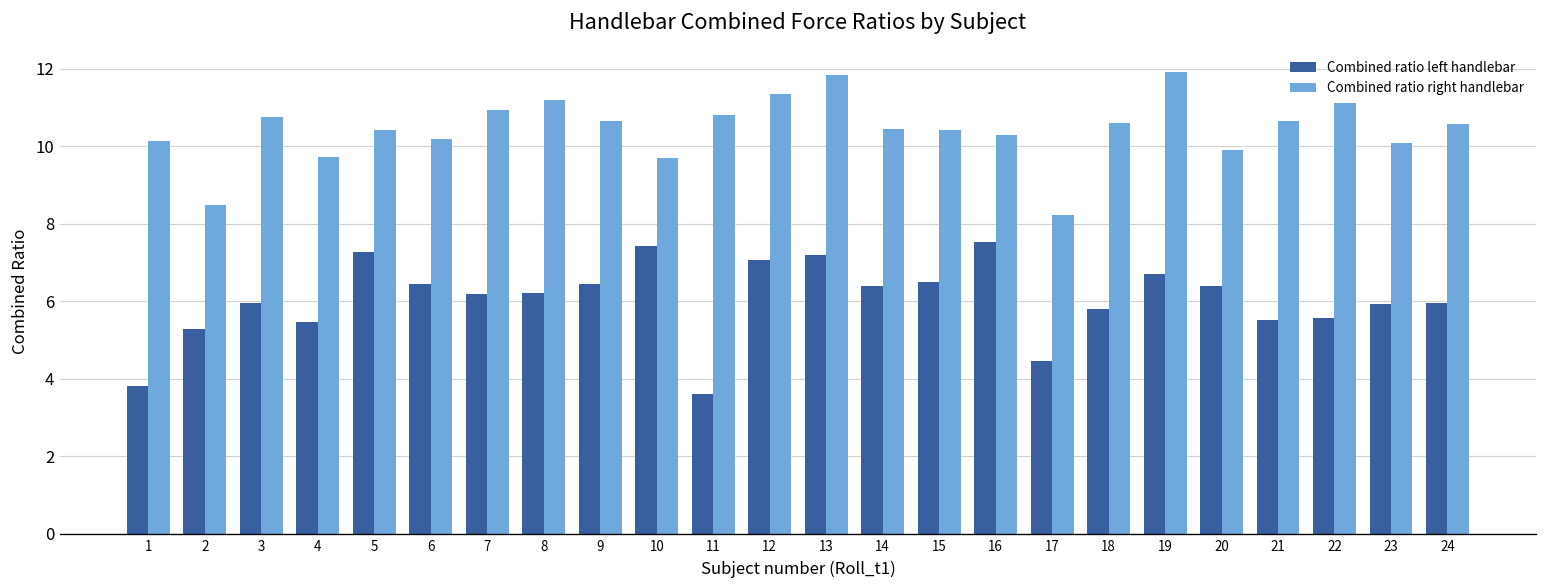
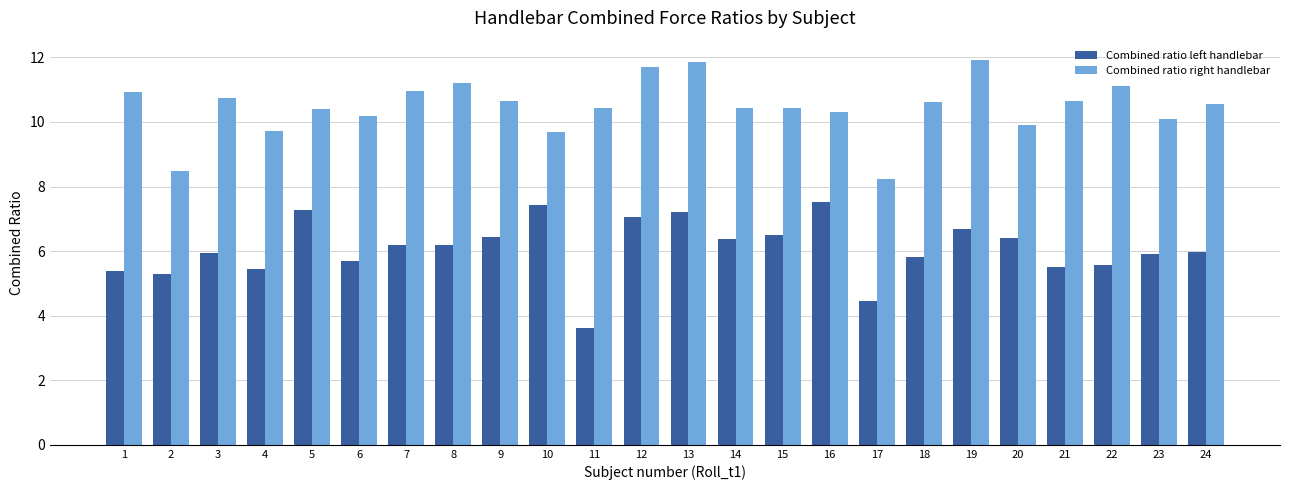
  {
    "Combined ratio left handlebar": {
-     "1": 3.8,
+     "1": 5.4,
      "2": 5.3,
      "3": 5.9,
      "4": 5.5,
      "5": 7.3,
-     "6": 6.4,
+     "6": 5.7,
      "7": 6.2,
      "8": 6.2,
      "9": 6.4,
      "10": 7.4,
      "11": 3.6,
      "12": 7.1,
      "13": 7.2,
      "14": 6.4,
      "15": 6.5,
      "16": 7.5,
      "17": 4.5,
      "18": 5.8,
      "19": 6.7,
      "20": 6.4,
      "21": 5.5,
      "22": 5.6,
      "23": 5.9,
      "24": 6.0
    },
    "Combined ratio right handlebar": {
-     "1": 10.1,
+     "1": 10.9,
      "2": 8.5,
      "3": 10.8,
      "4": 9.7,
      "5": 10.4,
      "6": 10.2,
      "7": 10.9,
      "8": 11.2,
      "9": 10.6,
      "10": 9.7,
-     "11": 10.8,
-     "12": 11.4,
+     "11": 10.4,
+     "12": 11.7,
      "13": 11.8,
      "14": 10.4,
      "15": 10.4,
      "16": 10.3,
      "17": 8.2,
      "18": 10.6,
      "19": 11.9,
      "20": 9.9,
      "21": 10.6,
      "22": 11.1,
      "23": 10.1,
      "24": 10.6
    }
  }
